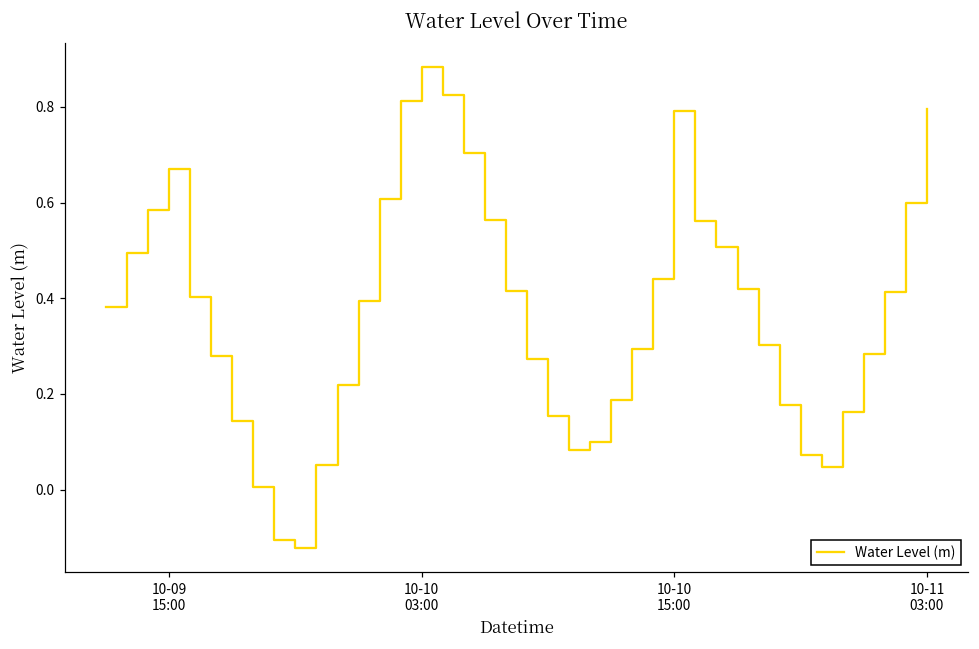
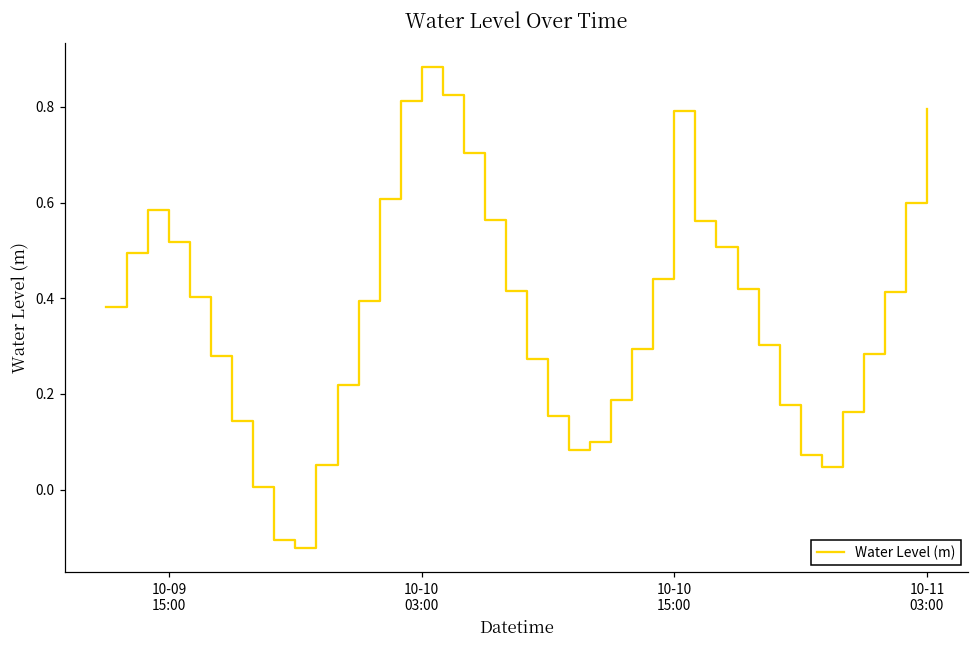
  {
-   "10-09 15:00": 0.67,
+   "10-09 15:00": 0.52,
    "10-10 03:00": 0.88,
    "10-10 15:00": 0.79,
    "10-11 03:00": 0.80
  }
